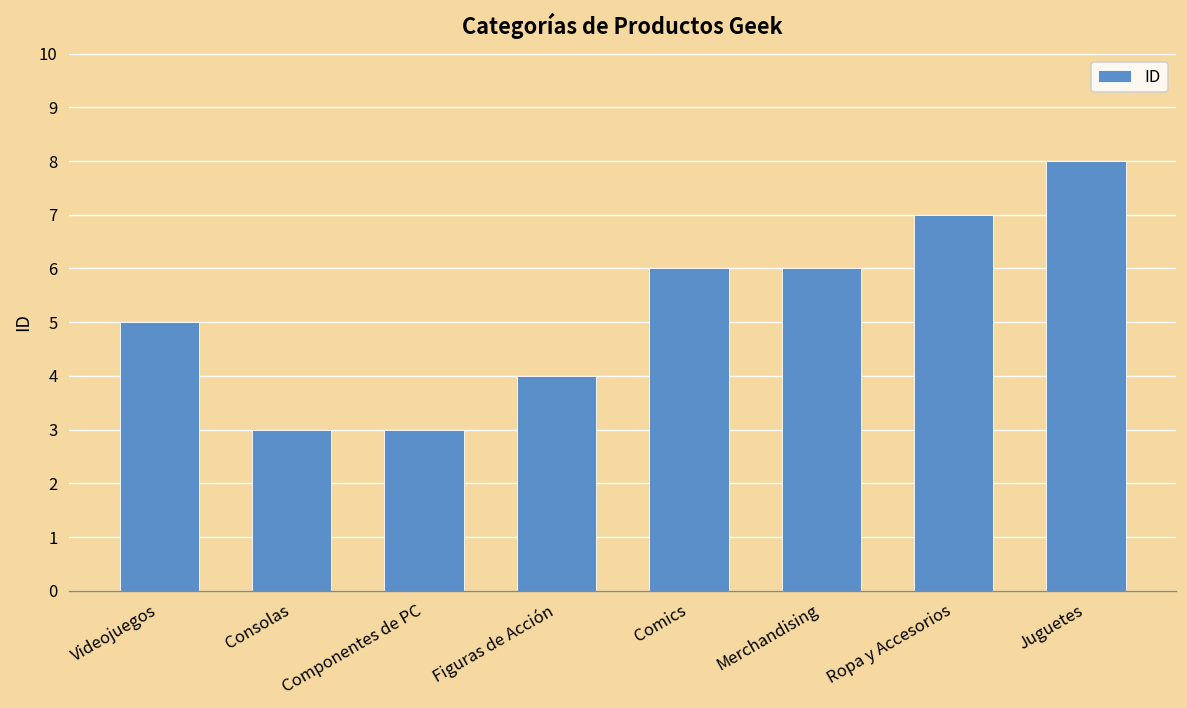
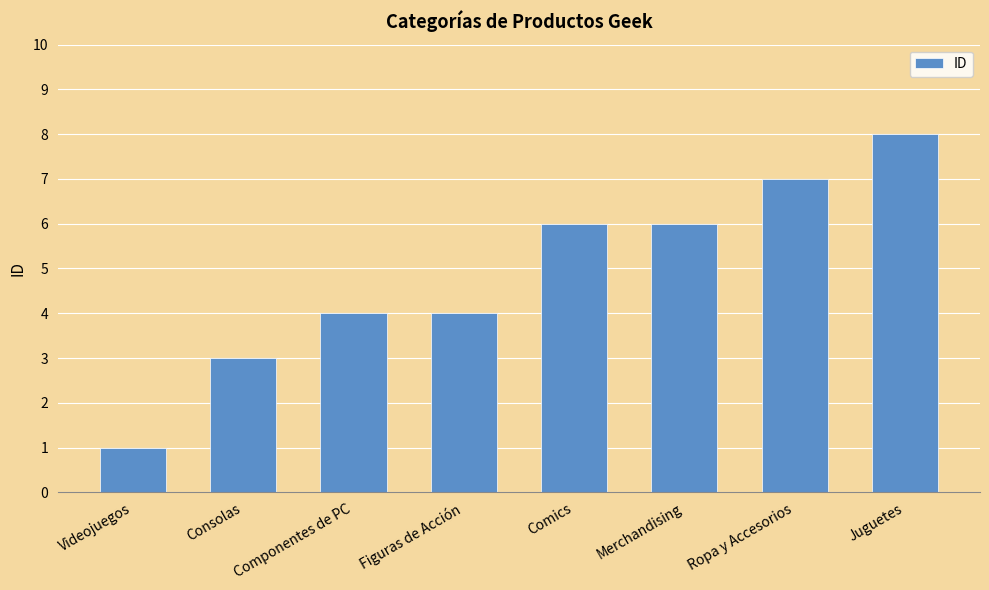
  {
-   "Videojuegos": 5,
+   "Videojuegos": 1,
    "Consolas": 3,
-   "Componentes de PC": 3,
+   "Componentes de PC": 4,
    "Figuras de Acción": 4,
    "Comics": 6,
    "Merchandising": 6,
    "Ropa y Accesorios": 7,
    "Juguetes": 8
  }
